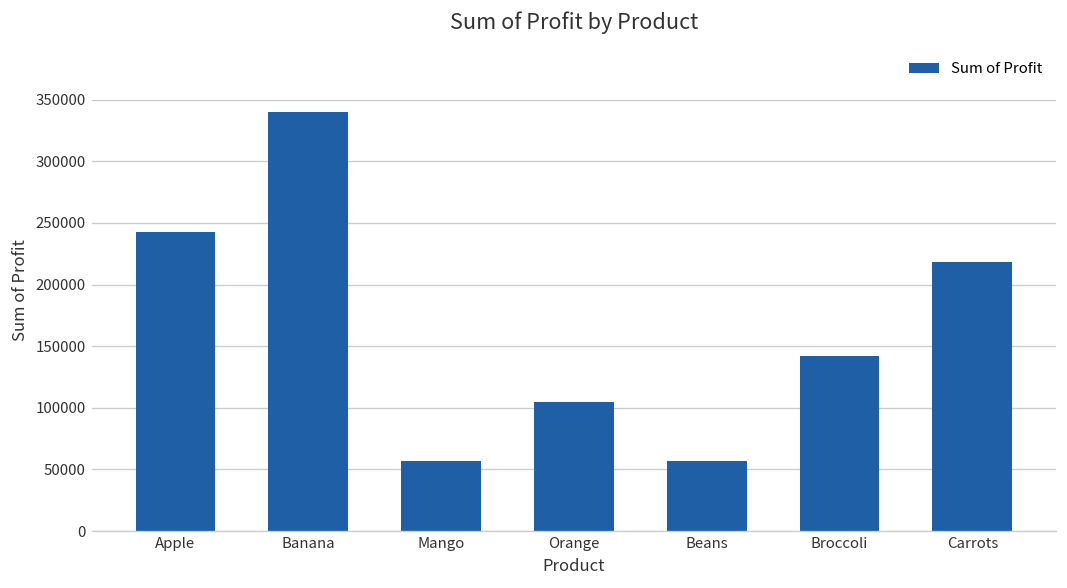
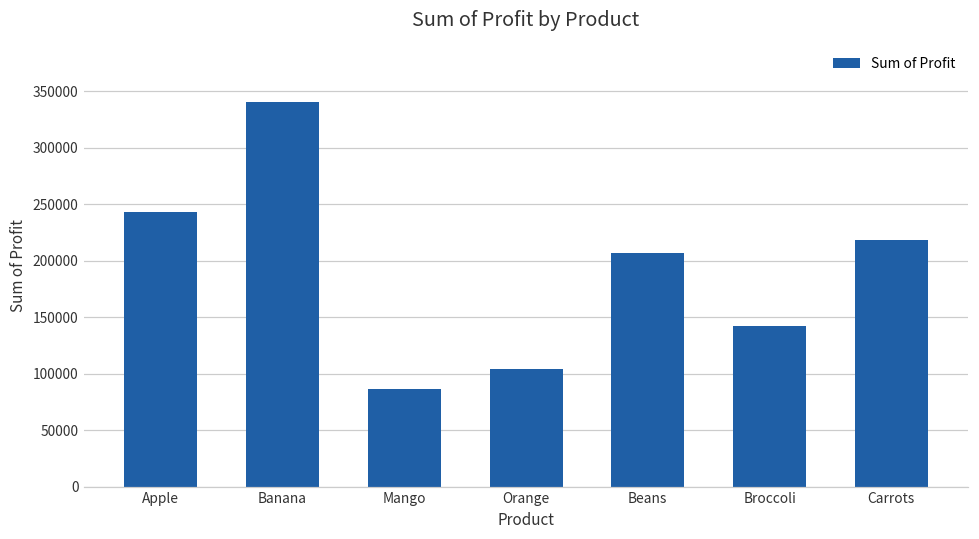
  {
    "Apple": 243000,
    "Banana": 340000,
-   "Mango": 57000,
+   "Mango": 87000,
    "Orange": 104000,
-   "Beans": 57000,
+   "Beans": 207000,
    "Broccoli": 142000,
    "Carrots": 218000
  }
